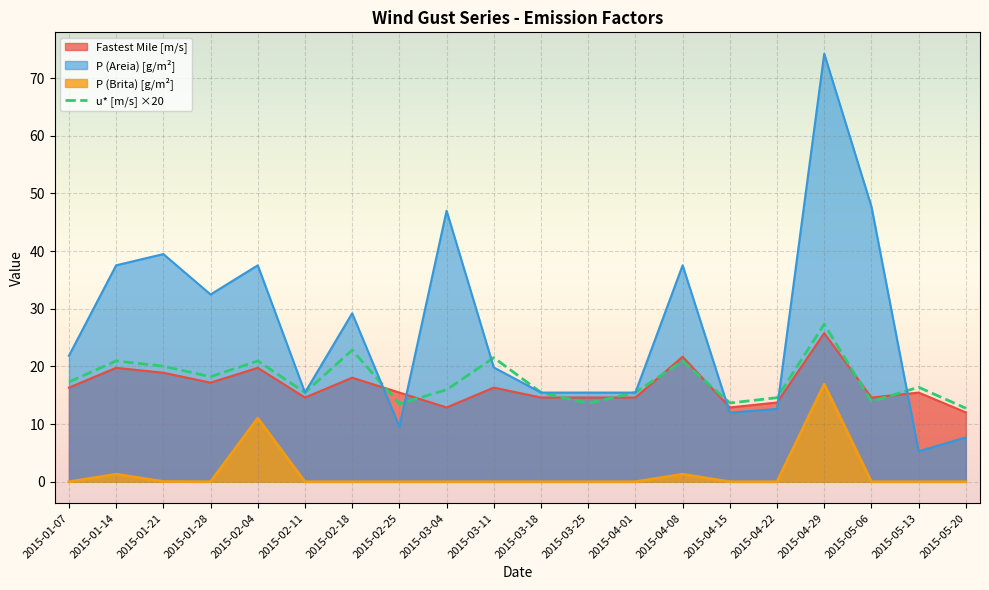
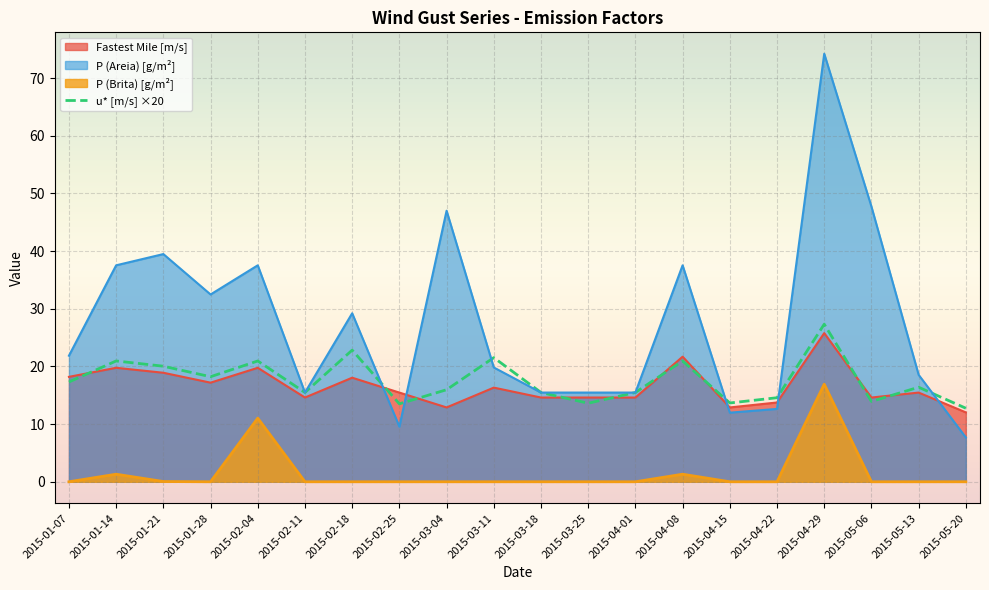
  {
    "Fastest Mile [m/s]": {
-     "2015-01-07": 16,
+     "2015-01-07": 18,
      "2015-01-14": 20,
      "2015-01-21": 19,
      "2015-01-28": 17,
      "2015-02-04": 20,
      "2015-02-11": 15,
      "2015-02-18": 18,
      "2015-02-25": 15,
      "2015-03-04": 13,
      "2015-03-11": 16,
      "2015-03-18": 15,
      "2015-03-25": 15,
      "2015-04-01": 15,
      "2015-04-08": 22,
      "2015-04-15": 13,
      "2015-04-22": 14,
      "2015-04-29": 26,
      "2015-05-06": 15,
      "2015-05-13": 15,
      "2015-05-20": 12
    },
    "u* [m/s] ×20": {
      "2015-01-07": 17,
      "2015-01-14": 21,
      "2015-01-21": 20,
      "2015-01-28": 18,
      "2015-02-04": 21,
      "2015-02-18": 23,
      "2015-02-25": 14,
      "2015-03-04": 16,
      "2015-03-11": 22,
      "2015-03-25": 14,
      "2015-04-08": 21,
      "2015-04-15": 14,
      "2015-04-22": 15,
      "2015-04-29": 27,
      "2015-05-06": 14,
      "2015-05-13": 16,
      "2015-05-20": 13
    },
    "P (Areia) [g/m²]": {
      "2015-01-07": 22,
      "2015-01-14": 38,
      "2015-01-21": 39,
      "2015-01-28": 32,
      "2015-02-04": 38,
      "2015-02-18": 29,
      "2015-02-25": 10,
      "2015-03-04": 47,
      "2015-03-11": 20,
      "2015-03-25": 15,
      "2015-04-08": 38,
      "2015-04-15": 12,
      "2015-04-22": 13,
      "2015-04-29": 74,
      "2015-05-06": 48,
-     "2015-05-13": 5,
+     "2015-05-13": 19,
      "2015-05-20": 8
    },
    "P (Brita) [g/m²]": {
      "2015-01-07": 0,
      "2015-01-14": 1,
      "2015-01-21": 0,
      "2015-01-28": 0,
      "2015-02-04": 11,
      "2015-02-11": 0,
      "2015-02-18": 0,
      "2015-02-25": 0,
      "2015-03-04": 0,
      "2015-03-11": 0,
      "2015-03-18": 0,
      "2015-03-25": 0,
      "2015-04-01": 0,
      "2015-04-08": 1,
      "2015-04-15": 0,
      "2015-04-22": 0,
      "2015-04-29": 17,
      "2015-05-06": 0,
      "2015-05-13": 0,
      "2015-05-20": 0
    }
  }
